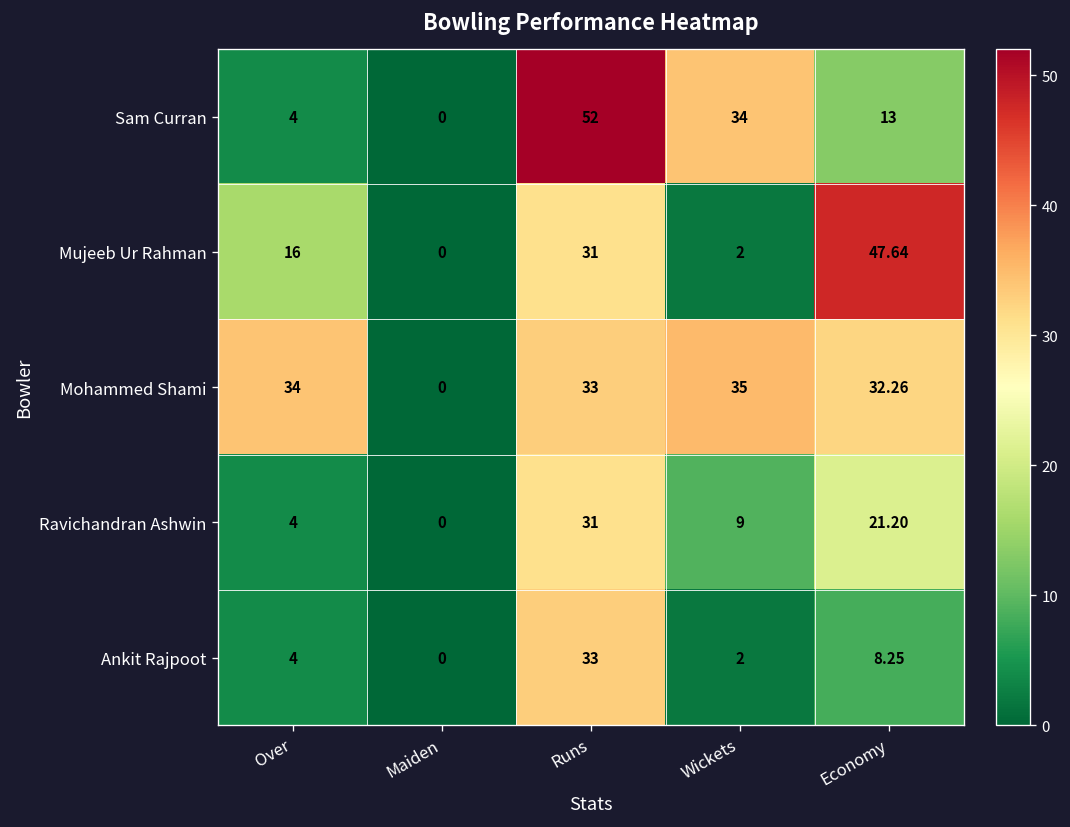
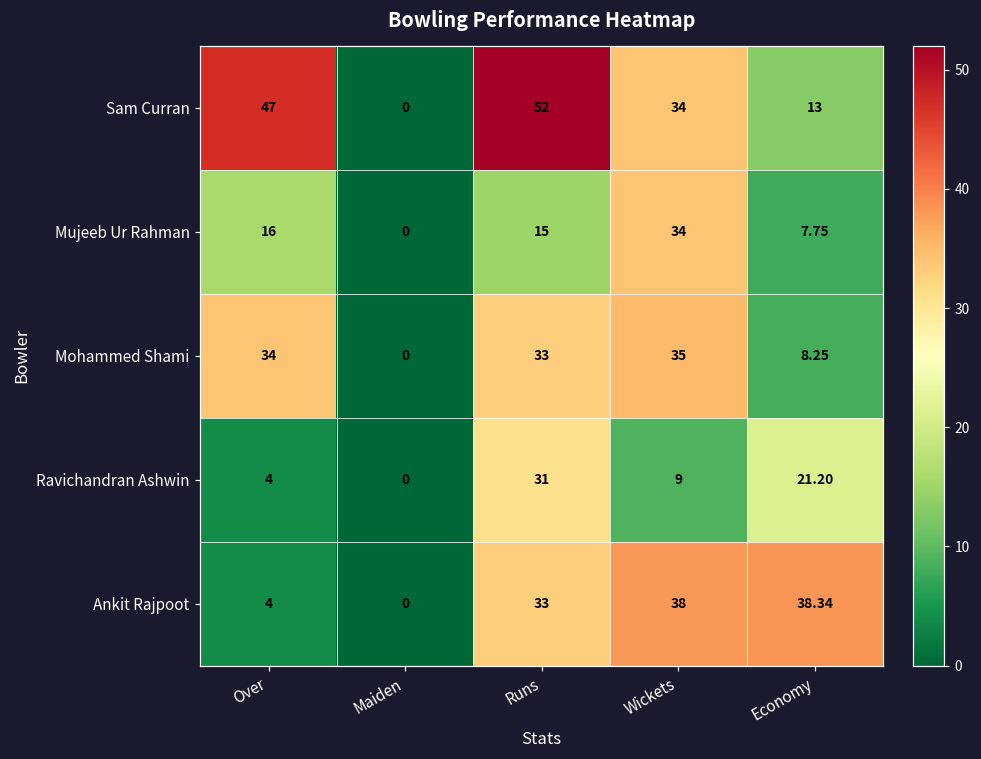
  {
    "Sam Curran": {
-     "Over": 4,
+     "Over": 47,
      "Maiden": 0,
      "Runs": 52,
      "Wickets": 34,
      "Economy": 13
    },
    "Mujeeb Ur Rahman": {
      "Over": 16,
      "Maiden": 0,
-     "Runs": 31,
-     "Wickets": 2,
-     "Economy": 47.64
+     "Runs": 15,
+     "Wickets": 34,
+     "Economy": 7.75
    },
    "Mohammed Shami": {
      "Over": 34,
      "Maiden": 0,
      "Runs": 33,
      "Wickets": 35,
-     "Economy": 32.26
+     "Economy": 8.25
    },
    "Ravichandran Ashwin": {
      "Over": 4,
      "Maiden": 0,
      "Runs": 31,
      "Wickets": 9,
      "Economy": 21.20
    },
    "Ankit Rajpoot": {
      "Over": 4,
      "Maiden": 0,
      "Runs": 33,
-     "Wickets": 2,
-     "Economy": 8.25
+     "Wickets": 38,
+     "Economy": 38.34
    }
  }
